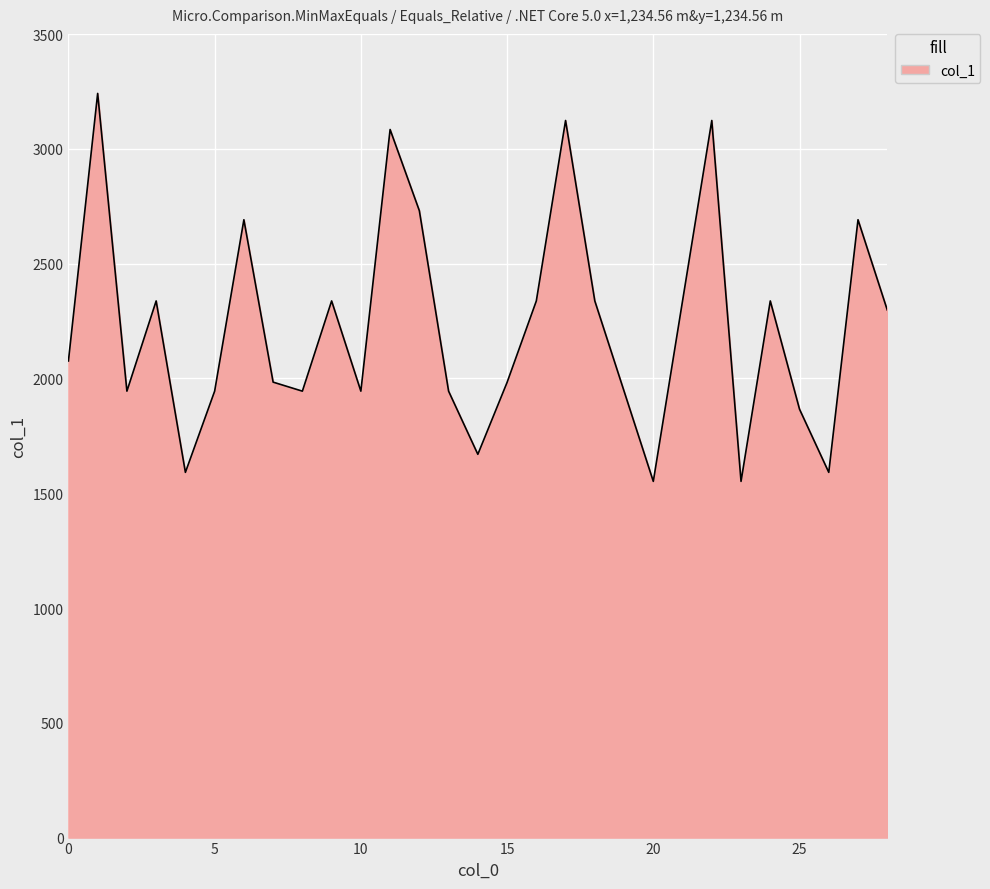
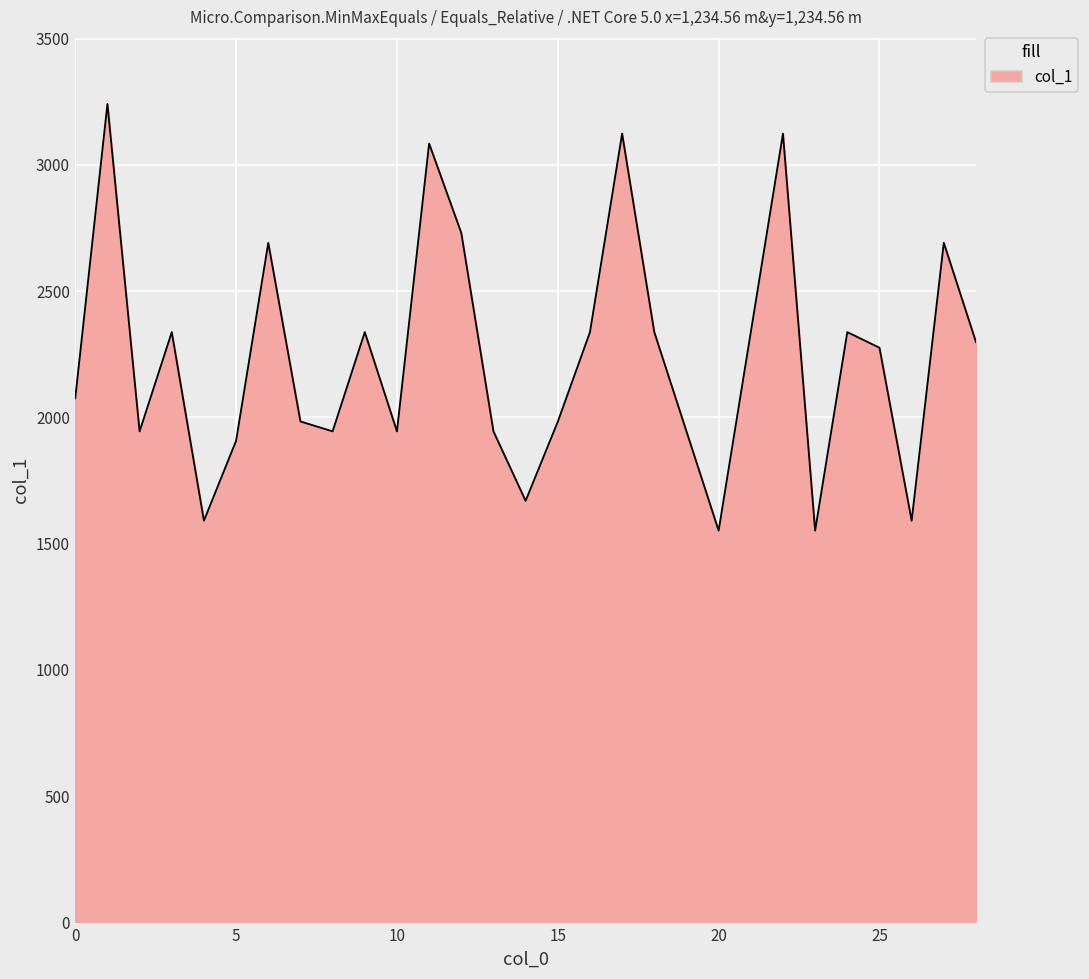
  {
    "0": 2080,
-   "5": 1940,
+   "5": 1910,
    "10": 1940,
    "15": 1980,
    "20": 1550,
-   "25": 1870
+   "25": 2280
  }
